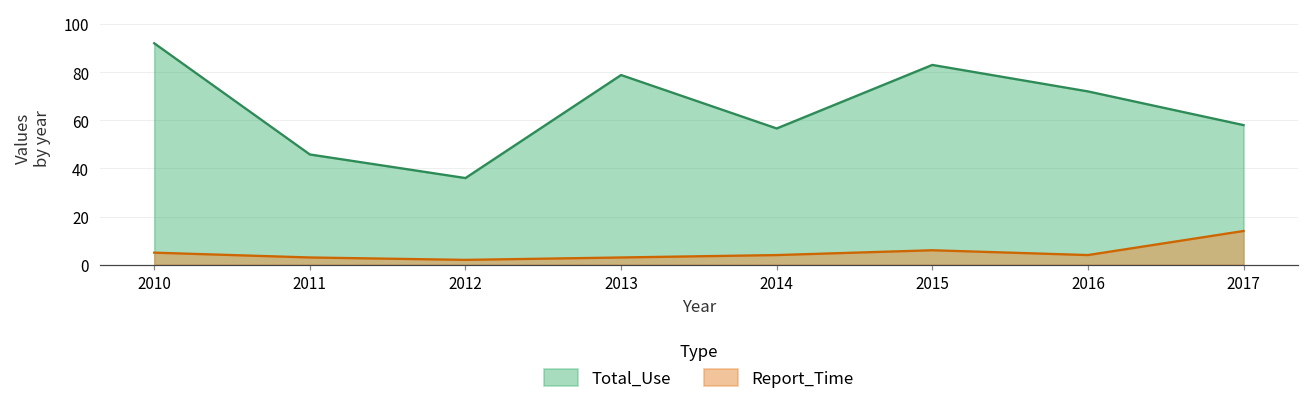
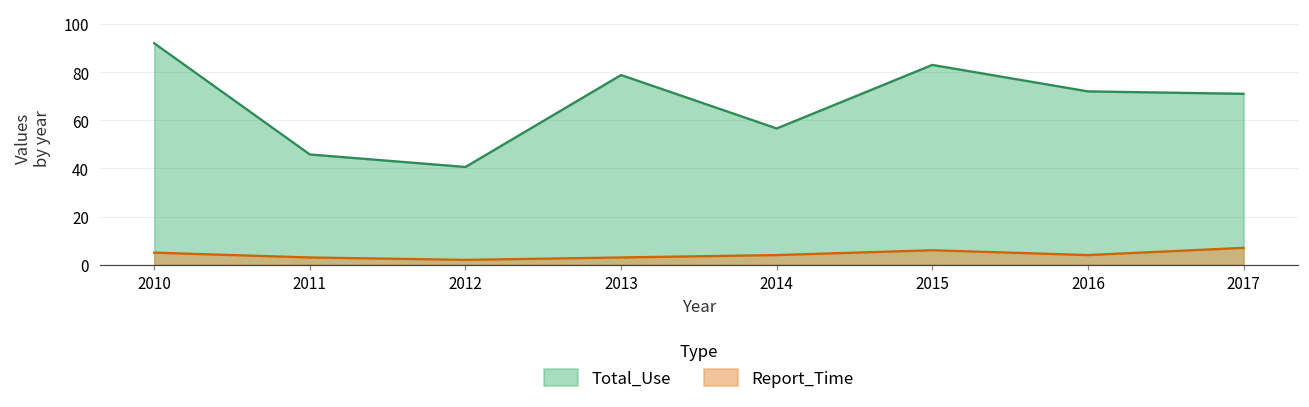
  {
    "Total_Use": {
      "2010": 92,
      "2011": 46,
-     "2012": 36,
+     "2012": 41,
      "2013": 79,
      "2014": 57,
      "2015": 83,
      "2016": 72,
-     "2017": 58
+     "2017": 71
    },
    "Report_Time": {
      "2010": 5,
      "2011": 3,
      "2012": 2,
      "2013": 3,
      "2014": 4,
      "2015": 6,
      "2016": 4,
-     "2017": 14
+     "2017": 7
    }
  }
